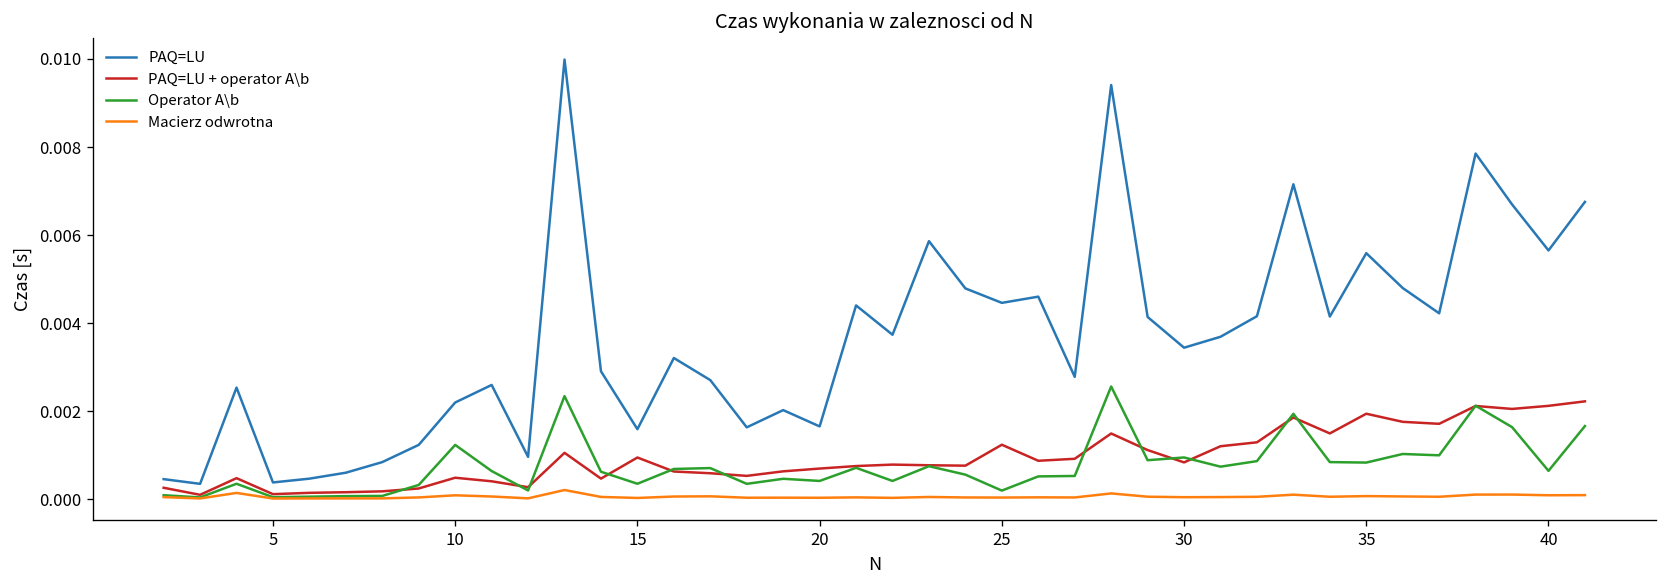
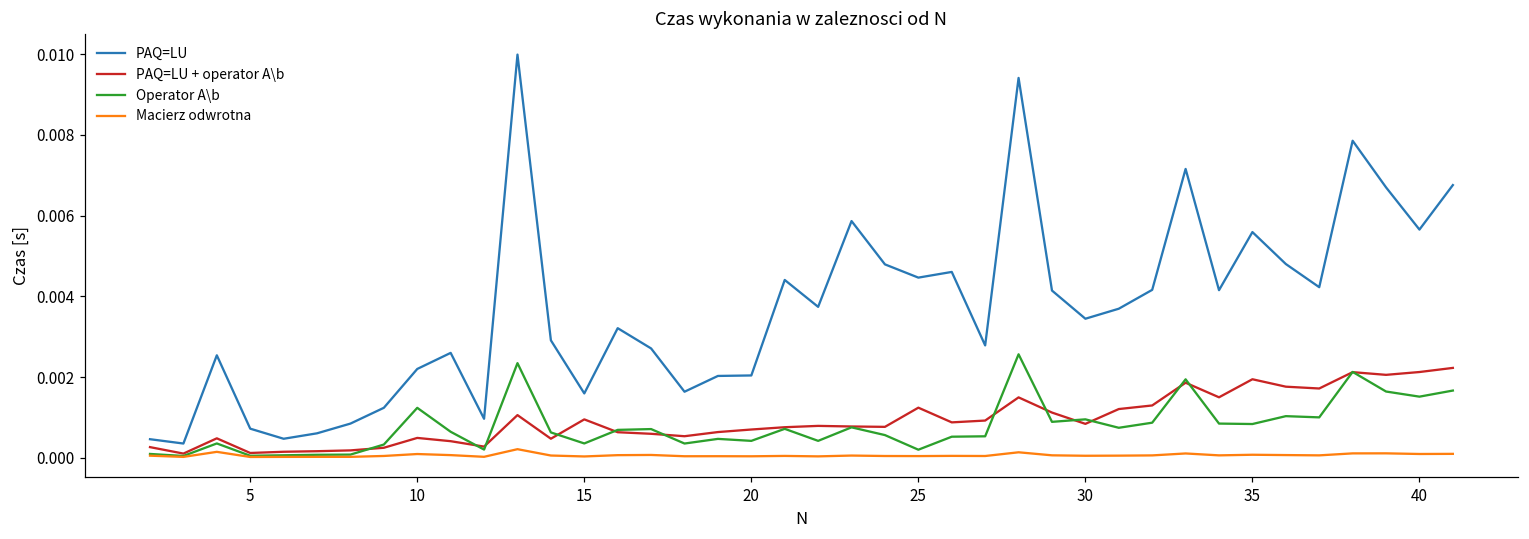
  {
    "PAQ=LU": {
-     "5": 0.0004,
+     "5": 0.0007,
      "10": 0.0022,
      "15": 0.0016,
-     "20": 0.0017,
+     "20": 0.0020,
      "25": 0.0045,
      "30": 0.0034,
      "35": 0.0056,
      "40": 0.0057
    },
    "PAQ=LU + operator A\\b": {
      "10": 0.0005,
      "15": 0.0010,
      "20": 0.0007,
      "25": 0.0012,
      "30": 0.0008,
      "35": 0.0019,
      "40": 0.0021
    },
    "Operator A\\b": {
      "10": 0.0012,
      "15": 0.0004,
      "20": 0.0004,
      "25": 0.0002,
      "30": 0.0010,
      "35": 0.0008,
-     "40": 0.0006
+     "40": 0.0015
    },
    "Macierz odwrotna": {
      "10": 0.0001,
      "15": 0.0000,
      "20": 0.0000,
      "25": 0.0000,
      "30": 0.0001,
      "35": 0.0001,
      "40": 0.0001
    }
  }
